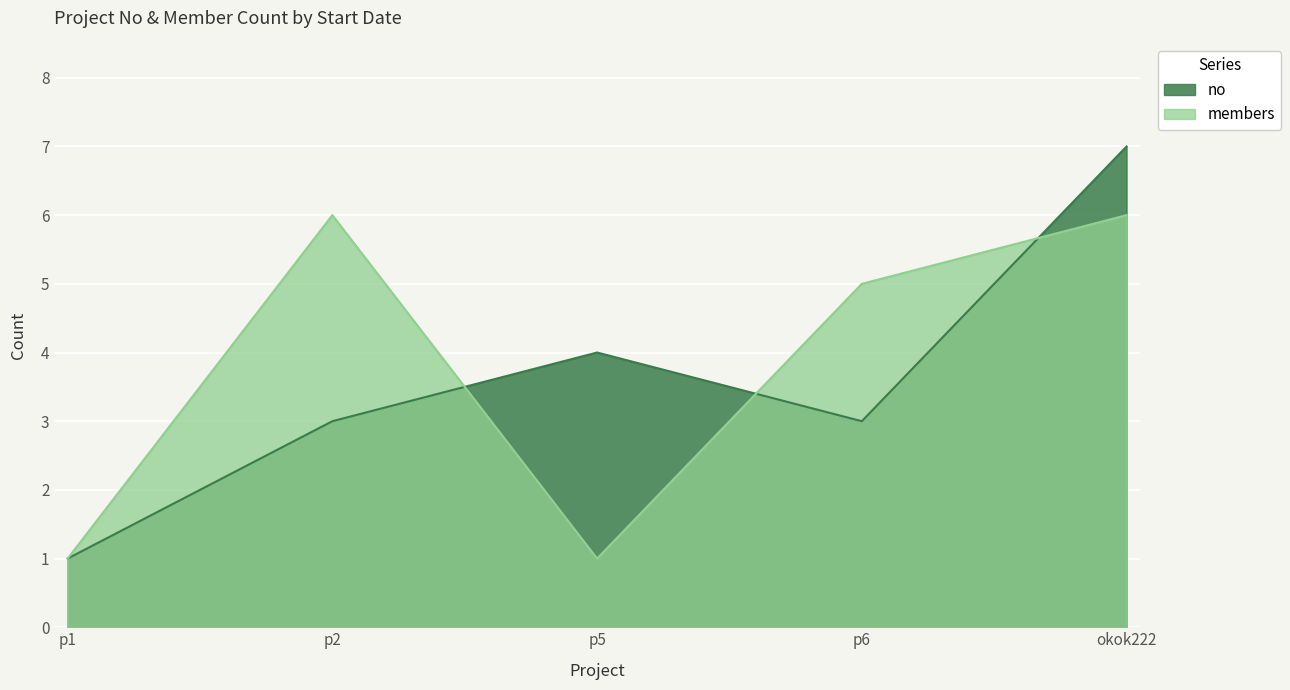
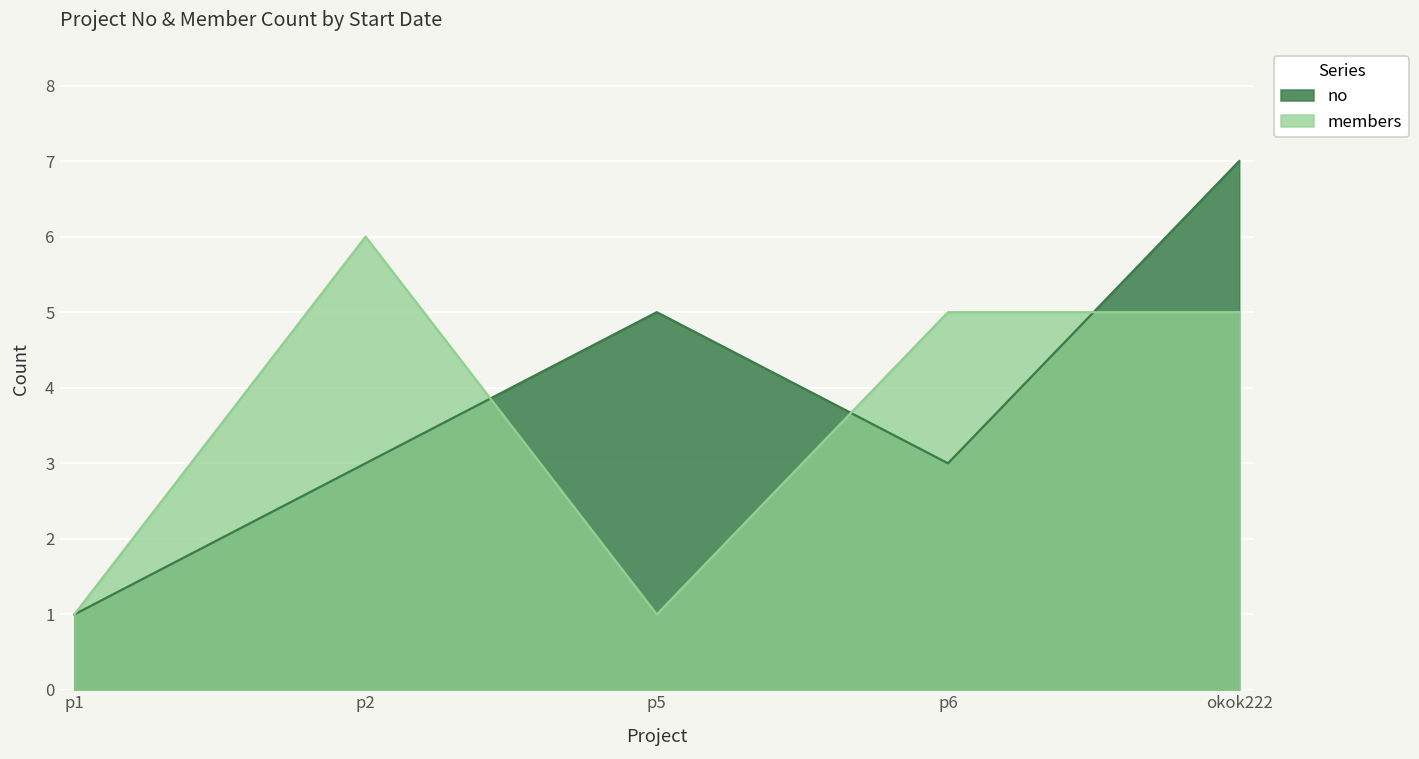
  {
    "no": {
      "p2": 3,
-     "p5": 4,
+     "p5": 5,
      "p6": 3,
      "okok222": 7
    },
    "members": {
      "p2": 6,
      "p5": 1,
      "p6": 5,
-     "okok222": 6
+     "okok222": 5
    }
  }
